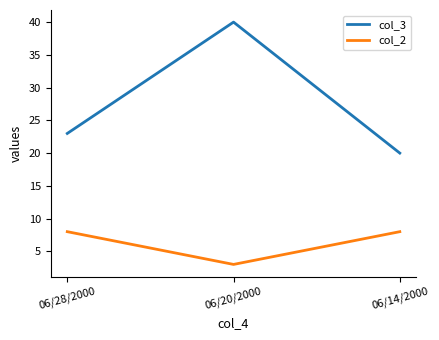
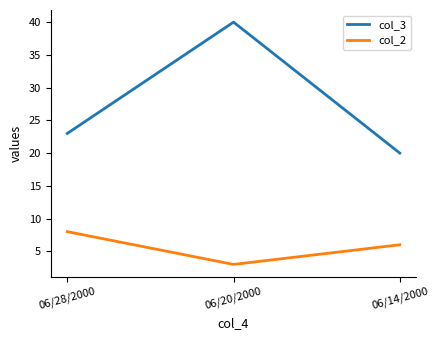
  {
    "col_3": {
      "06/28/2000": 23,
      "06/20/2000": 40,
      "06/14/2000": 20
    },
    "col_2": {
      "06/28/2000": 8,
      "06/20/2000": 3,
-     "06/14/2000": 8
+     "06/14/2000": 6
    }
  }
